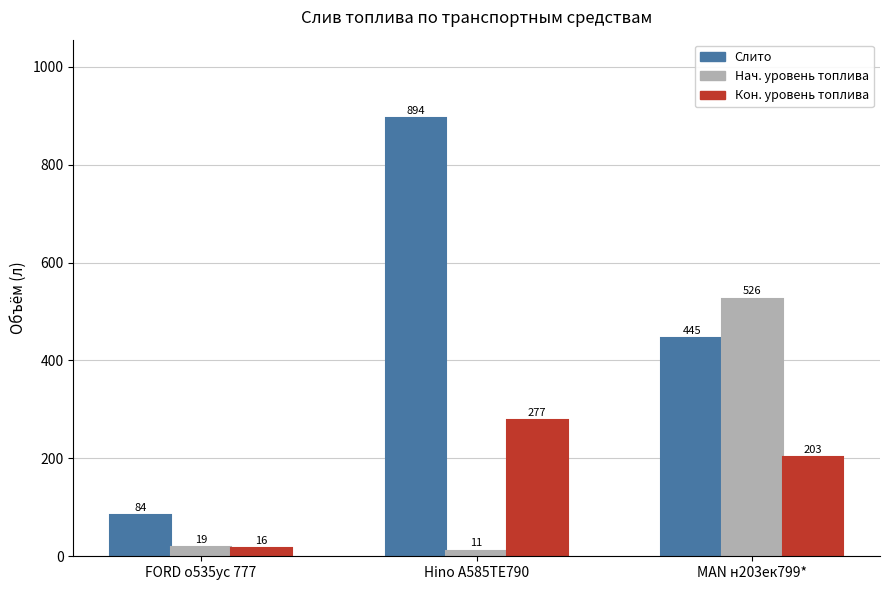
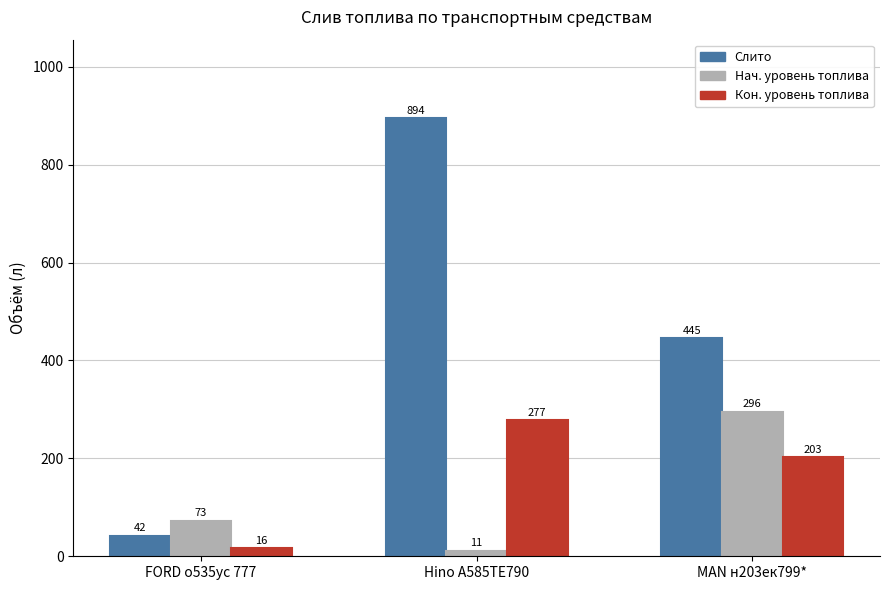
  {
    "Слито": {
-     "FORD о535ус 777": 84,
+     "FORD о535ус 777": 42,
      "Hino А585ТЕ790": 894,
      "MAN н203ек799*": 445
    },
    "Нач. уровень топлива": {
-     "FORD о535ус 777": 19,
+     "FORD о535ус 777": 73,
      "Hino А585ТЕ790": 11,
-     "MAN н203ек799*": 526
+     "MAN н203ек799*": 296
    },
    "Кон. уровень топлива": {
      "FORD о535ус 777": 16,
      "Hino А585ТЕ790": 277,
      "MAN н203ек799*": 203
    }
  }
